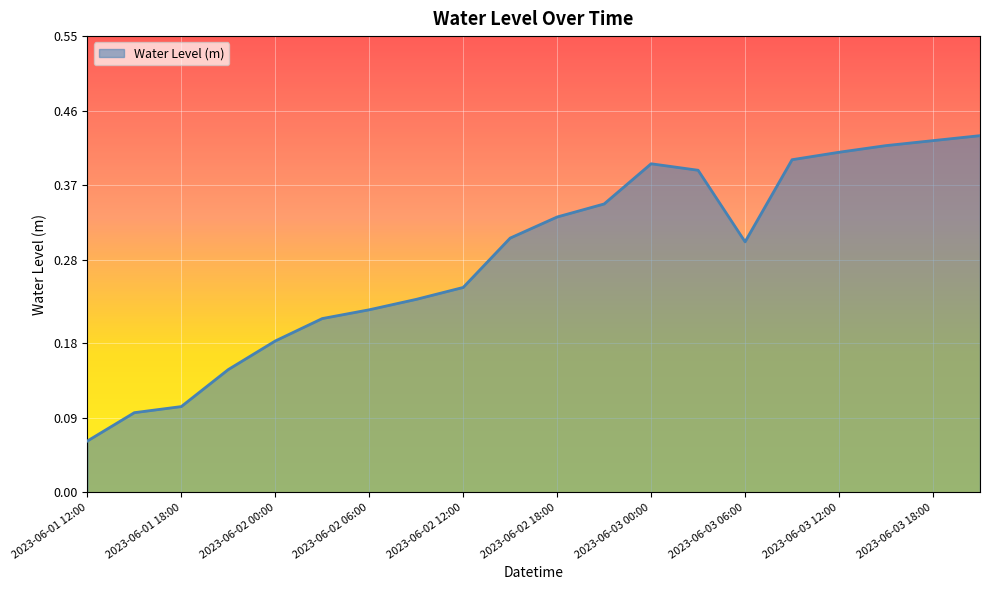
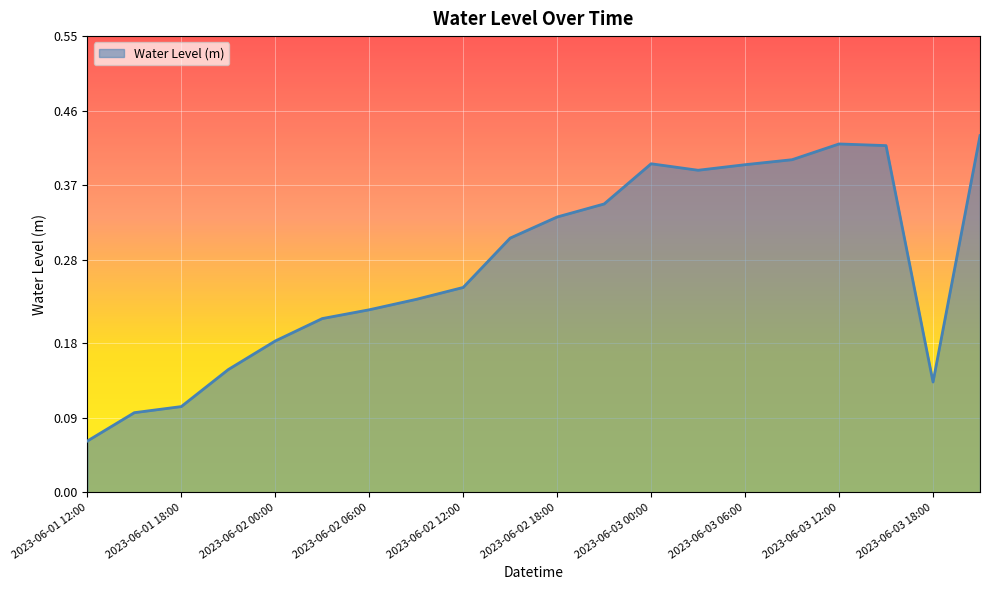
  {
    "2023-06-01 12:00": 0.06,
    "2023-06-01 18:00": 0.10,
    "2023-06-02 00:00": 0.18,
    "2023-06-02 06:00": 0.22,
    "2023-06-02 12:00": 0.25,
    "2023-06-02 18:00": 0.33,
    "2023-06-03 00:00": 0.40,
-   "2023-06-03 06:00": 0.30,
-   "2023-06-03 12:00": 0.41,
-   "2023-06-03 18:00": 0.42
+   "2023-06-03 06:00": 0.40,
+   "2023-06-03 12:00": 0.42,
+   "2023-06-03 18:00": 0.13
  }
